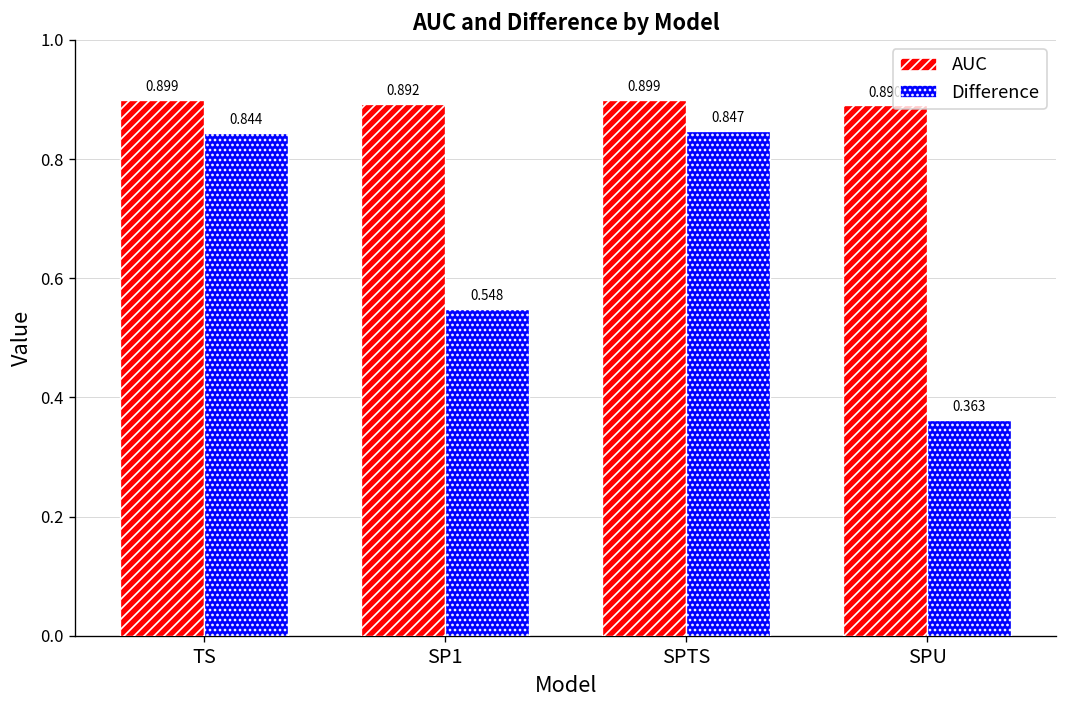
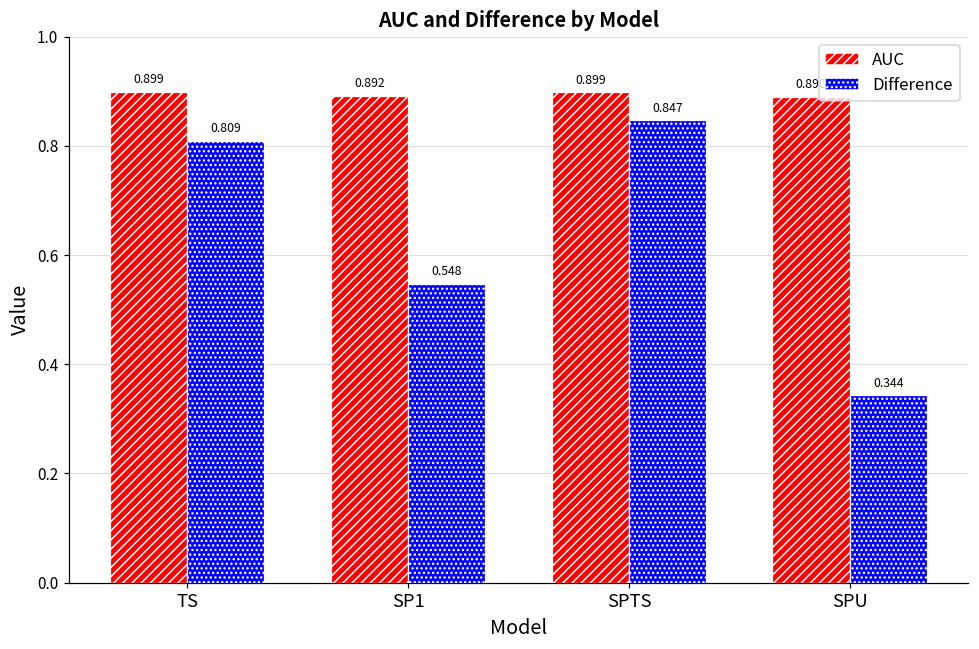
  {
    "AUC": {
      "TS": 0.899,
      "SP1": 0.892,
      "SPTS": 0.899
    },
    "Difference": {
-     "TS": 0.844,
+     "TS": 0.809,
      "SP1": 0.548,
      "SPTS": 0.847,
-     "SPU": 0.363
+     "SPU": 0.344
    }
  }
